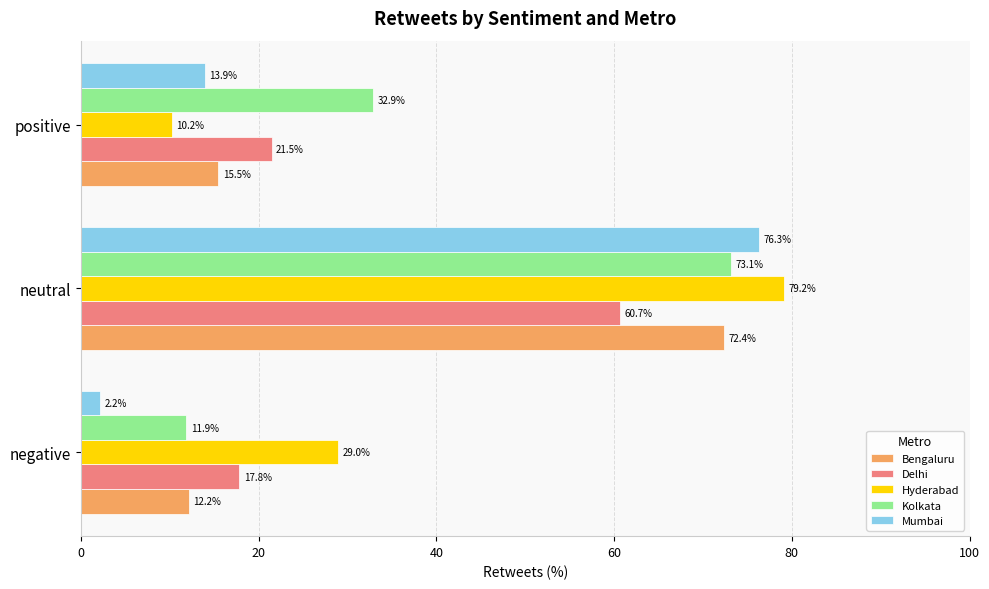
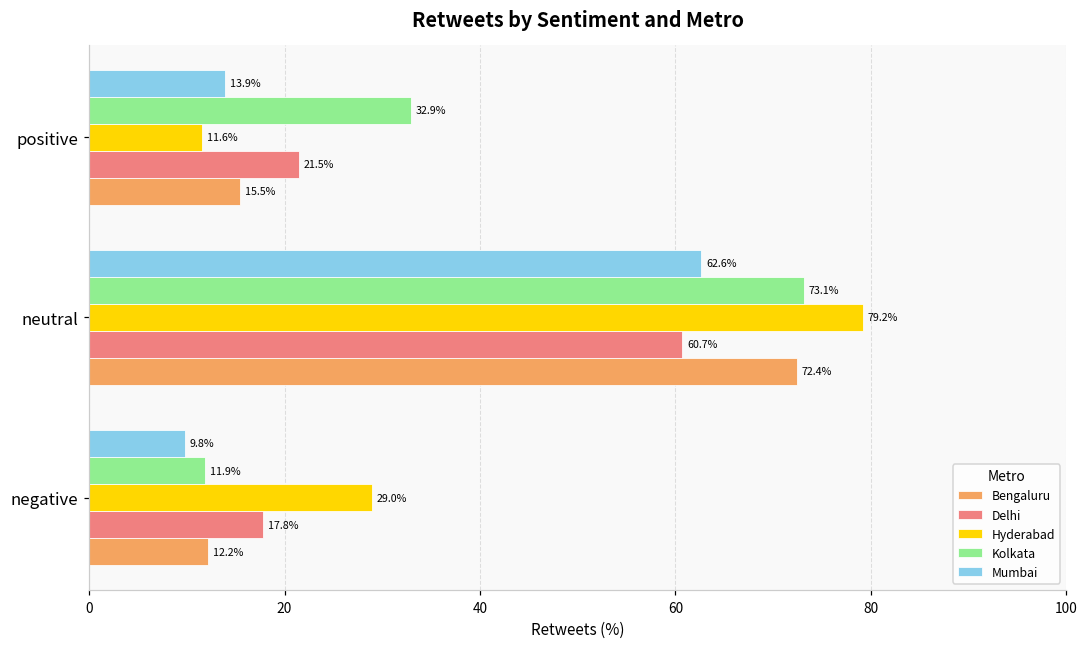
  {
    "Hyderabad": {
-     "positive": "10.2%",
+     "positive": "11.6%",
      "neutral": "79.2%",
      "negative": "29.0%"
    },
    "Kolkata": {
      "positive": "32.9%",
      "neutral": "73.1%",
      "negative": "11.9%"
    },
    "Mumbai": {
      "positive": "13.9%",
-     "neutral": "76.3%",
-     "negative": "2.2%"
+     "neutral": "62.6%",
+     "negative": "9.8%"
    }
  }
